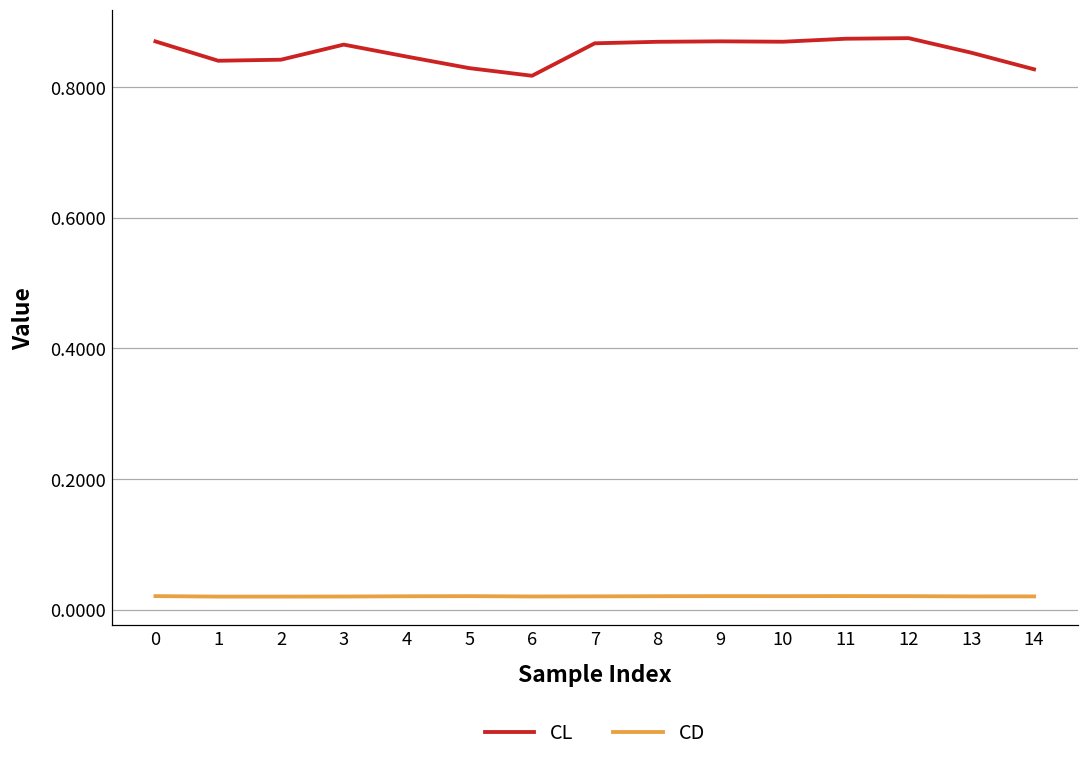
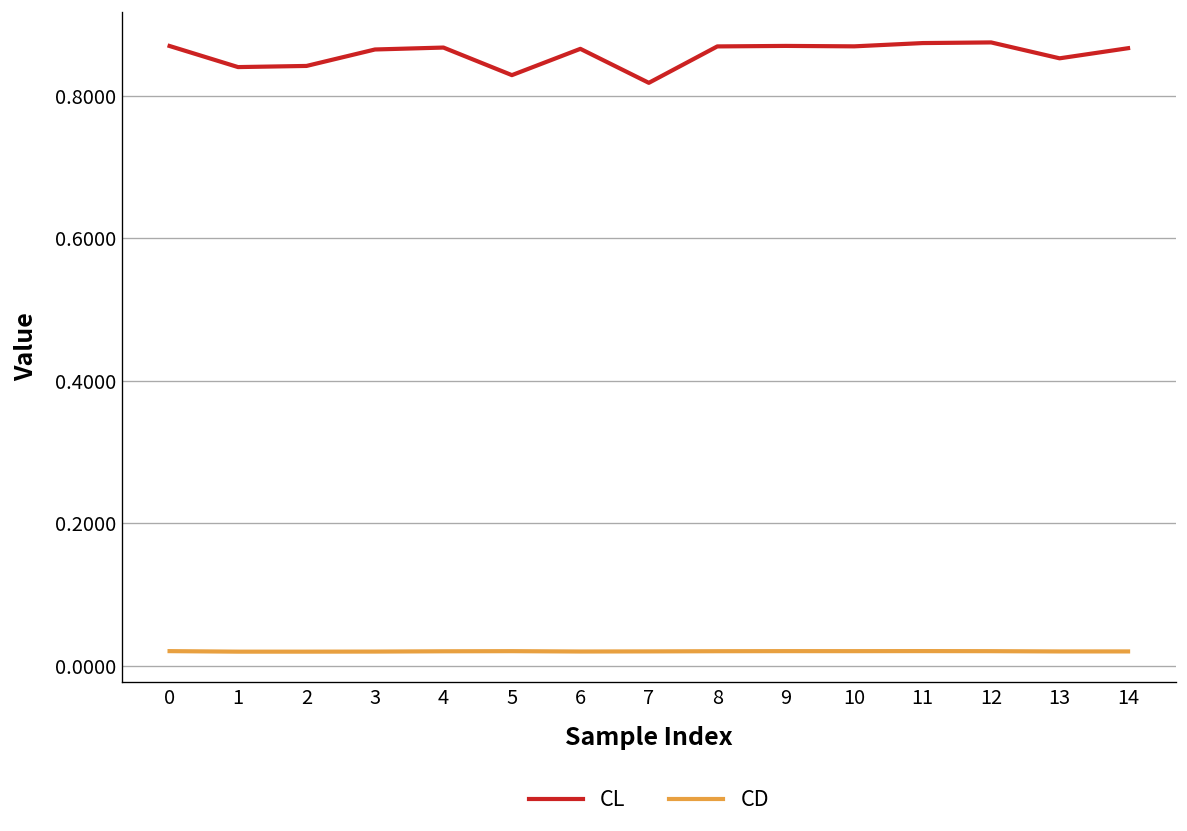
  {
    "CL": {
      "0": 0.87,
      "1": 0.84,
      "2": 0.84,
      "3": 0.86,
-     "4": 0.85,
+     "4": 0.87,
      "5": 0.83,
-     "6": 0.82,
-     "7": 0.87,
+     "6": 0.87,
+     "7": 0.82,
      "8": 0.87,
      "9": 0.87,
      "10": 0.87,
      "11": 0.87,
      "12": 0.87,
      "13": 0.85,
-     "14": 0.83
+     "14": 0.87
    },
    "CD": {
      "0": 0.02,
      "1": 0.02,
      "2": 0.02,
      "3": 0.02,
      "4": 0.02,
      "5": 0.02,
      "6": 0.02,
      "7": 0.02,
      "8": 0.02,
      "9": 0.02,
      "10": 0.02,
      "11": 0.02,
      "12": 0.02,
      "13": 0.02,
      "14": 0.02
    }
  }
